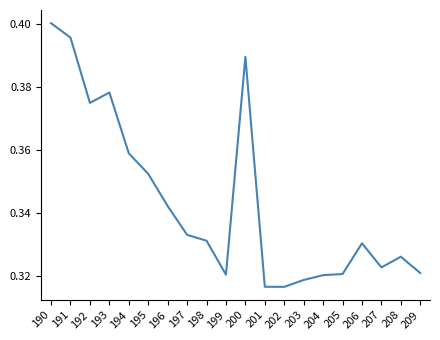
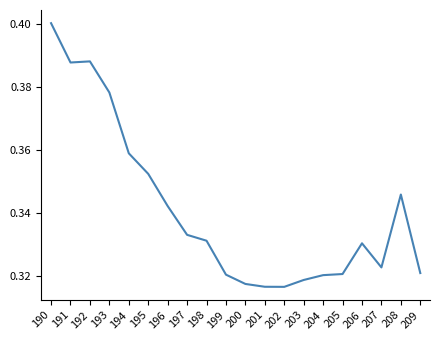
  {
    "190": 0.400,
-   "191": 0.396,
-   "192": 0.375,
+   "191": 0.388,
+   "192": 0.388,
    "193": 0.378,
    "194": 0.359,
    "195": 0.352,
    "196": 0.342,
    "197": 0.333,
    "198": 0.331,
    "199": 0.320,
-   "200": 0.390,
+   "200": 0.318,
    "201": 0.317,
    "202": 0.317,
    "203": 0.319,
    "204": 0.320,
    "205": 0.321,
    "206": 0.330,
    "207": 0.323,
-   "208": 0.326,
+   "208": 0.346,
    "209": 0.321
  }
